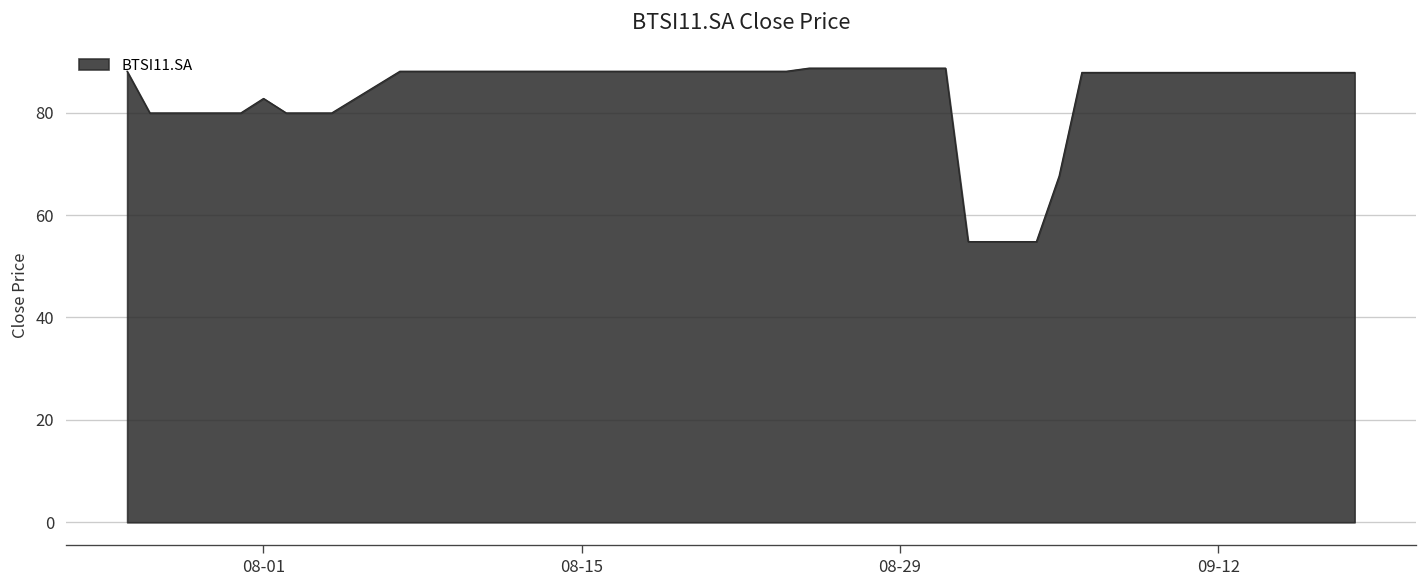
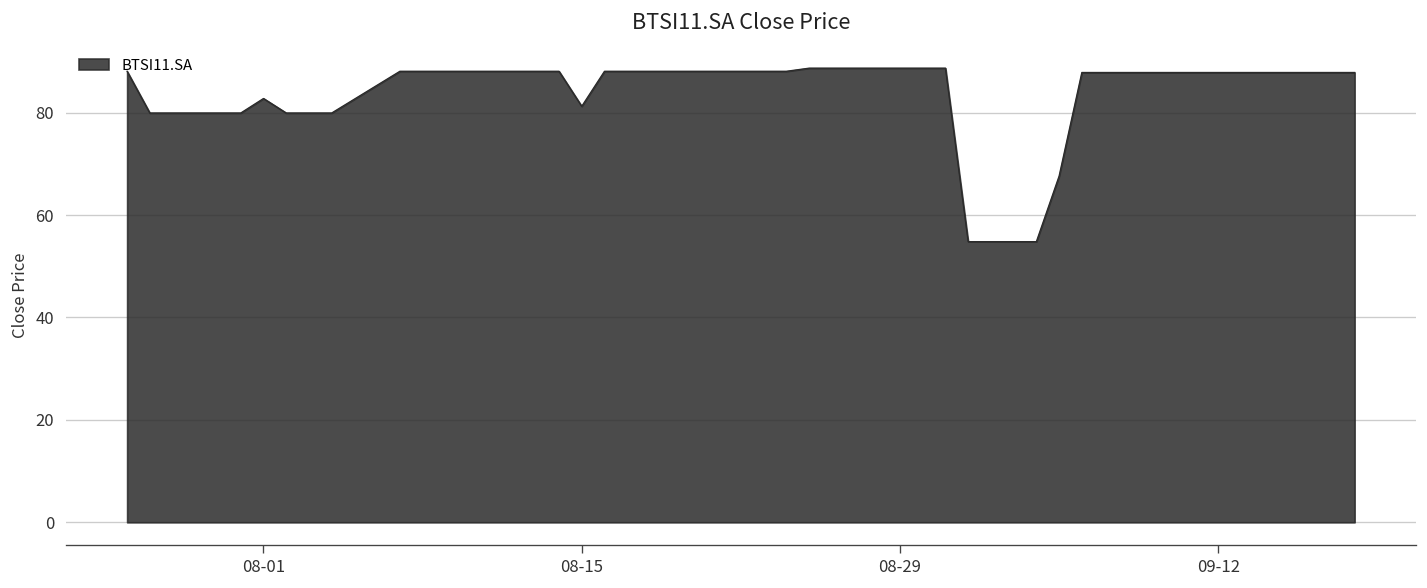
  {
    "08-01": 83,
-   "08-15": 88,
+   "08-15": 81,
    "08-29": 89,
    "09-12": 88
  }
